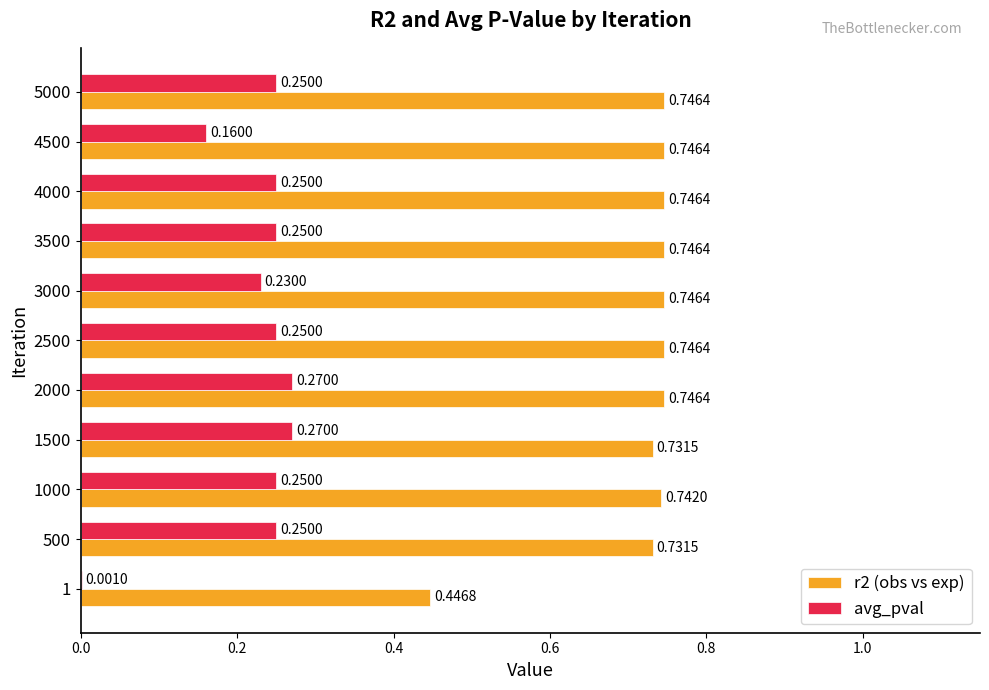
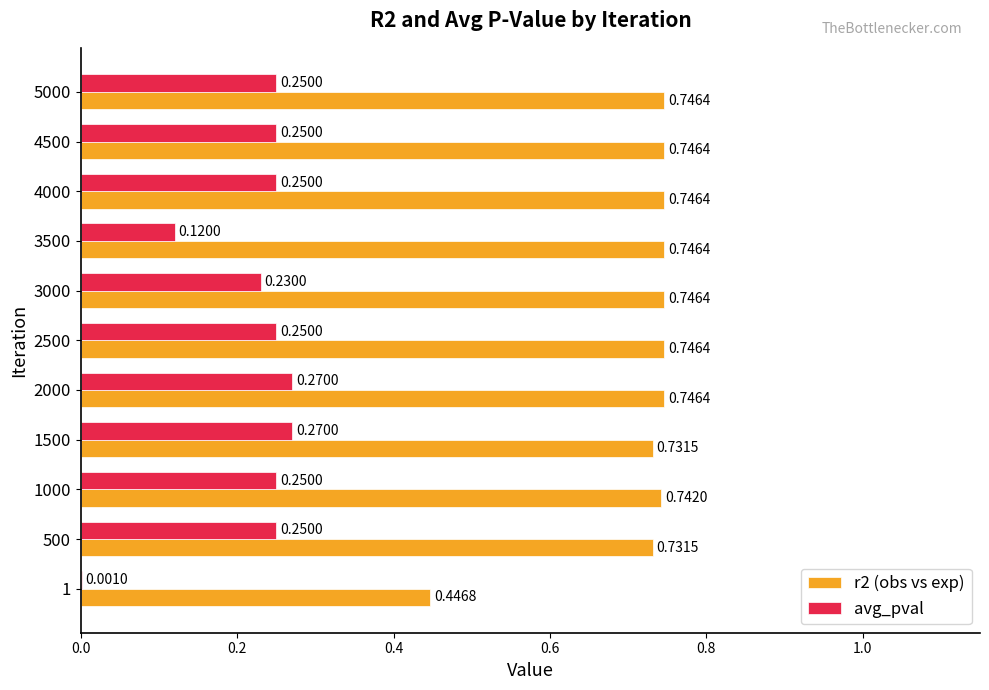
  {
    "r2 (obs vs exp)": {
      "5000": 0.7464,
      "4500": 0.7464,
      "4000": 0.7464,
      "3500": 0.7464,
      "3000": 0.7464,
      "2500": 0.7464,
      "2000": 0.7464,
      "1500": 0.7315,
      "1000": 0.7420,
      "500": 0.7315,
      "1": 0.4468
    },
    "avg_pval": {
      "5000": 0.2500,
-     "4500": 0.1600,
+     "4500": 0.2500,
      "4000": 0.2500,
-     "3500": 0.2500,
+     "3500": 0.1200,
      "3000": 0.2300,
      "2500": 0.2500,
      "2000": 0.2700,
      "1500": 0.2700,
      "1000": 0.2500,
      "500": 0.2500,
      "1": 0.0010
    }
  }
